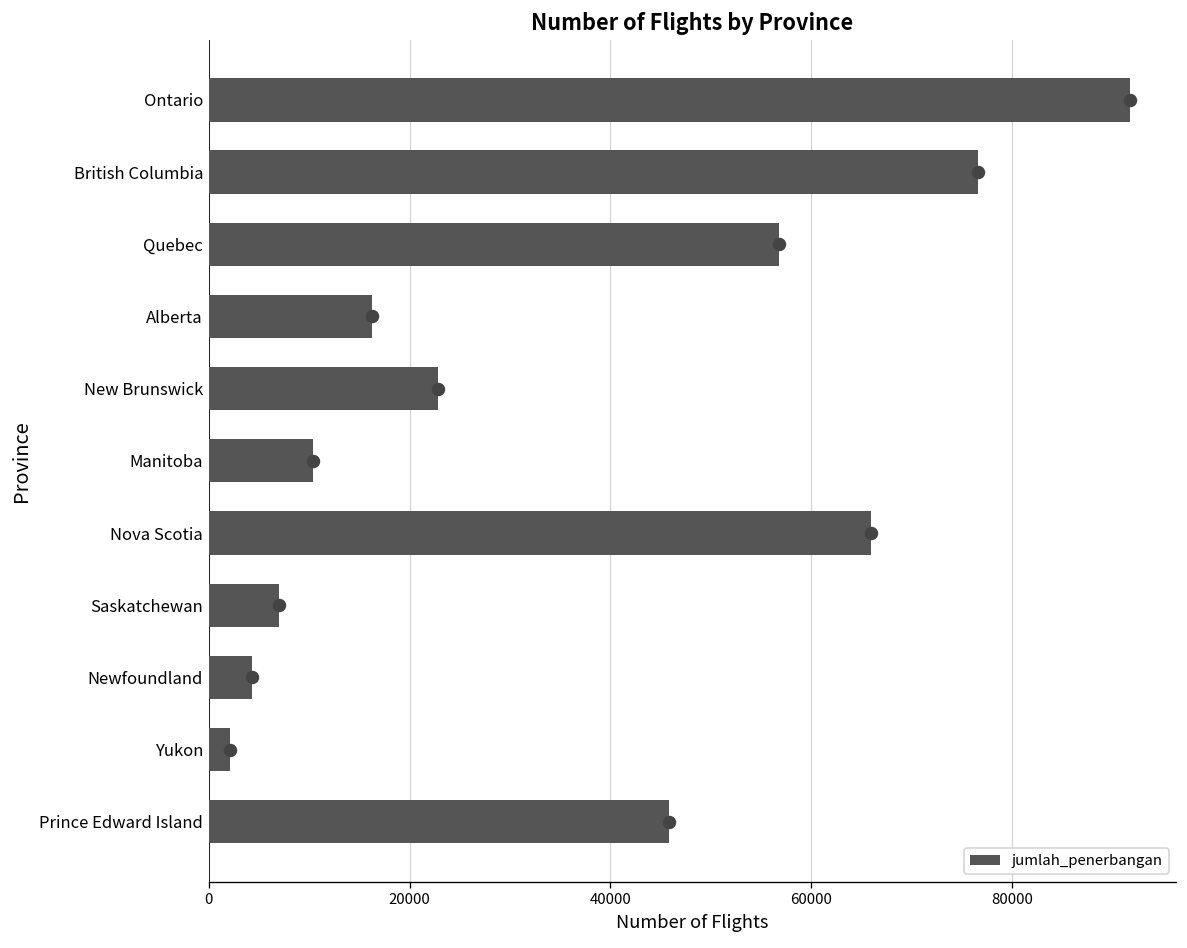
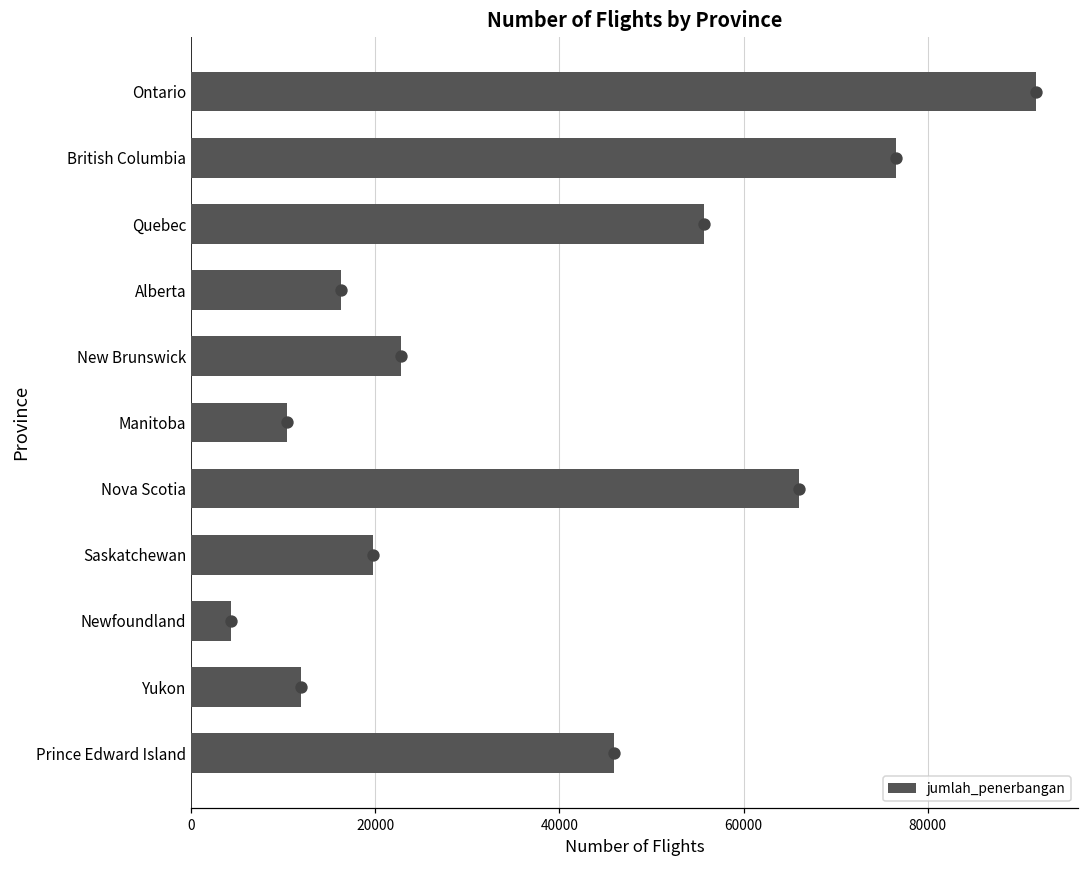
  {
    "Ontario": 92000,
    "British Columbia": 77000,
-   "Quebec": 57000,
+   "Quebec": 56000,
    "Alberta": 16000,
    "New Brunswick": 23000,
    "Manitoba": 10000,
    "Nova Scotia": 66000,
-   "Saskatchewan": 7000,
+   "Saskatchewan": 20000,
    "Newfoundland": 4000,
-   "Yukon": 2000,
+   "Yukon": 12000,
    "Prince Edward Island": 46000
  }
